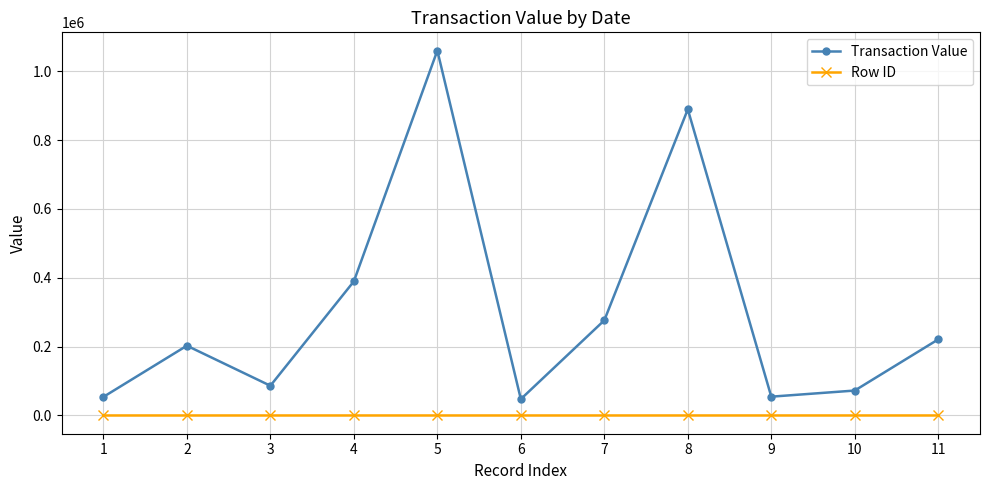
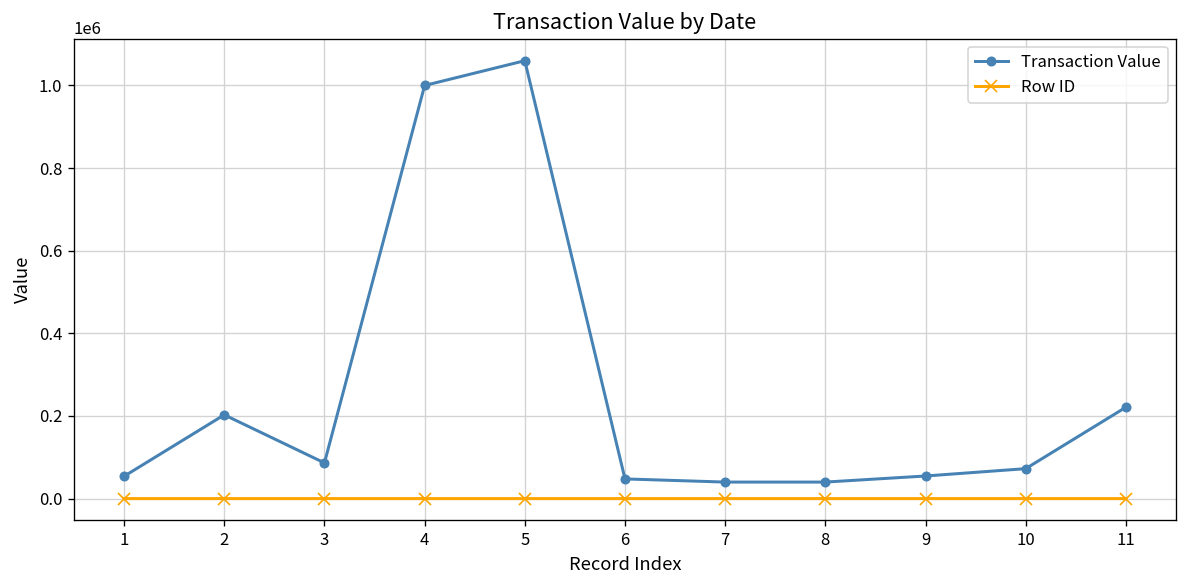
  {
    "Transaction Value": {
      "1": 50000,
      "2": 200000,
      "3": 90000,
-     "4": 390000,
+     "4": 1000000,
      "5": 1060000,
      "6": 50000,
-     "7": 280000,
-     "8": 890000,
+     "7": 40000,
+     "8": 40000,
      "9": 50000,
      "10": 70000,
      "11": 220000
    },
    "Row ID": {
      "1": 0,
      "2": 0,
      "3": 0,
      "4": 0,
      "5": 0,
      "6": 0,
      "7": 0,
      "8": 0,
      "9": 0,
      "10": 0,
      "11": 0
    }
  }
